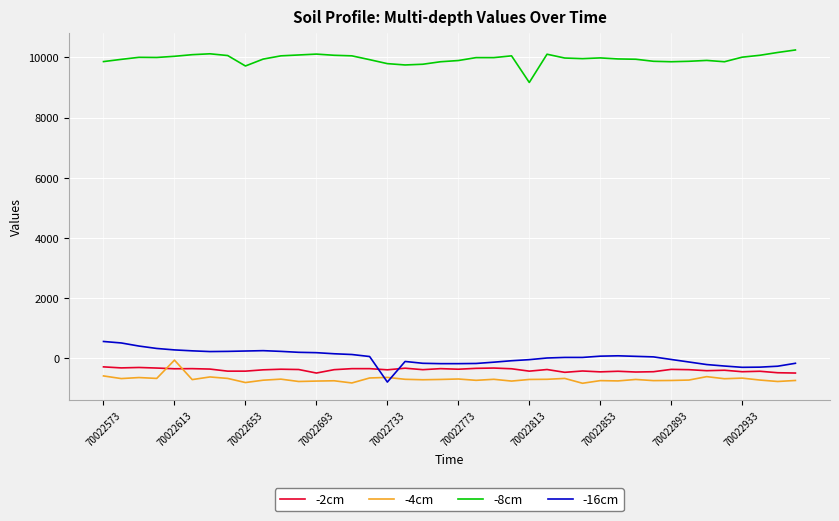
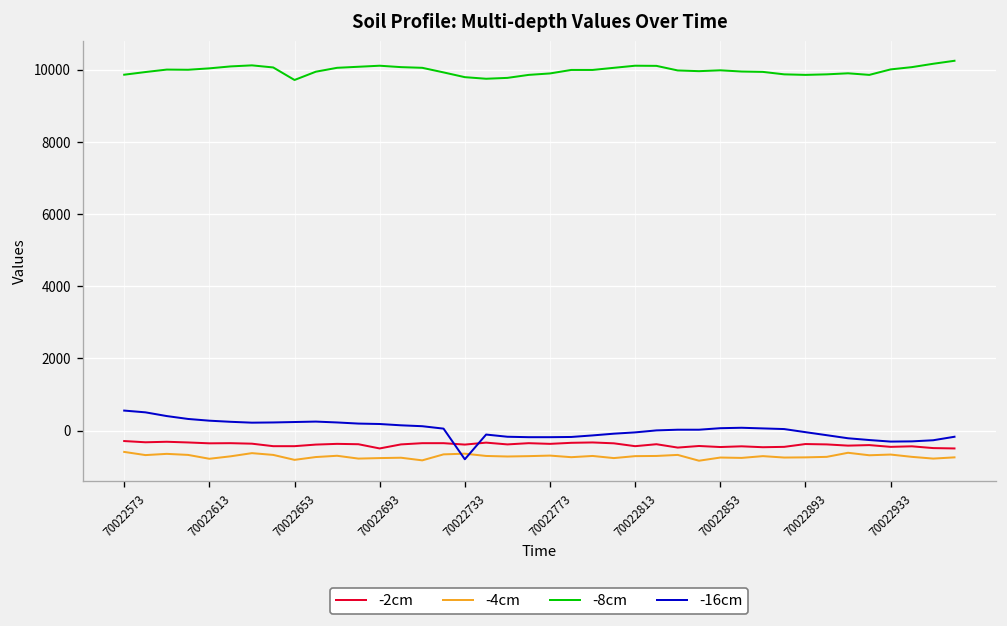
  {
    "-2cm": {
      "70022573": -300,
      "70022613": -400,
      "70022653": -400,
      "70022693": -500,
      "70022733": -400,
      "70022773": -400,
      "70022813": -400,
      "70022853": -500,
      "70022893": -400,
      "70022933": -400
    },
    "-4cm": {
      "70022573": -600,
-     "70022613": -100,
+     "70022613": -800,
      "70022653": -800,
      "70022693": -800,
      "70022733": -600,
      "70022773": -700,
      "70022813": -700,
      "70022853": -700,
      "70022893": -700,
      "70022933": -700
    },
    "-8cm": {
      "70022573": 9900,
      "70022613": 10000,
      "70022653": 9700,
      "70022693": 10100,
      "70022733": 9800,
      "70022773": 9900,
-     "70022813": 9200,
+     "70022813": 10100,
      "70022853": 10000,
      "70022893": 9900,
      "70022933": 10000
    },
    "-16cm": {
      "70022573": 600,
      "70022613": 300,
      "70022653": 200,
      "70022693": 200,
      "70022733": -800,
      "70022773": -200,
      "70022813": 0,
      "70022853": 100,
      "70022893": 0,
      "70022933": -300
    }
  }
